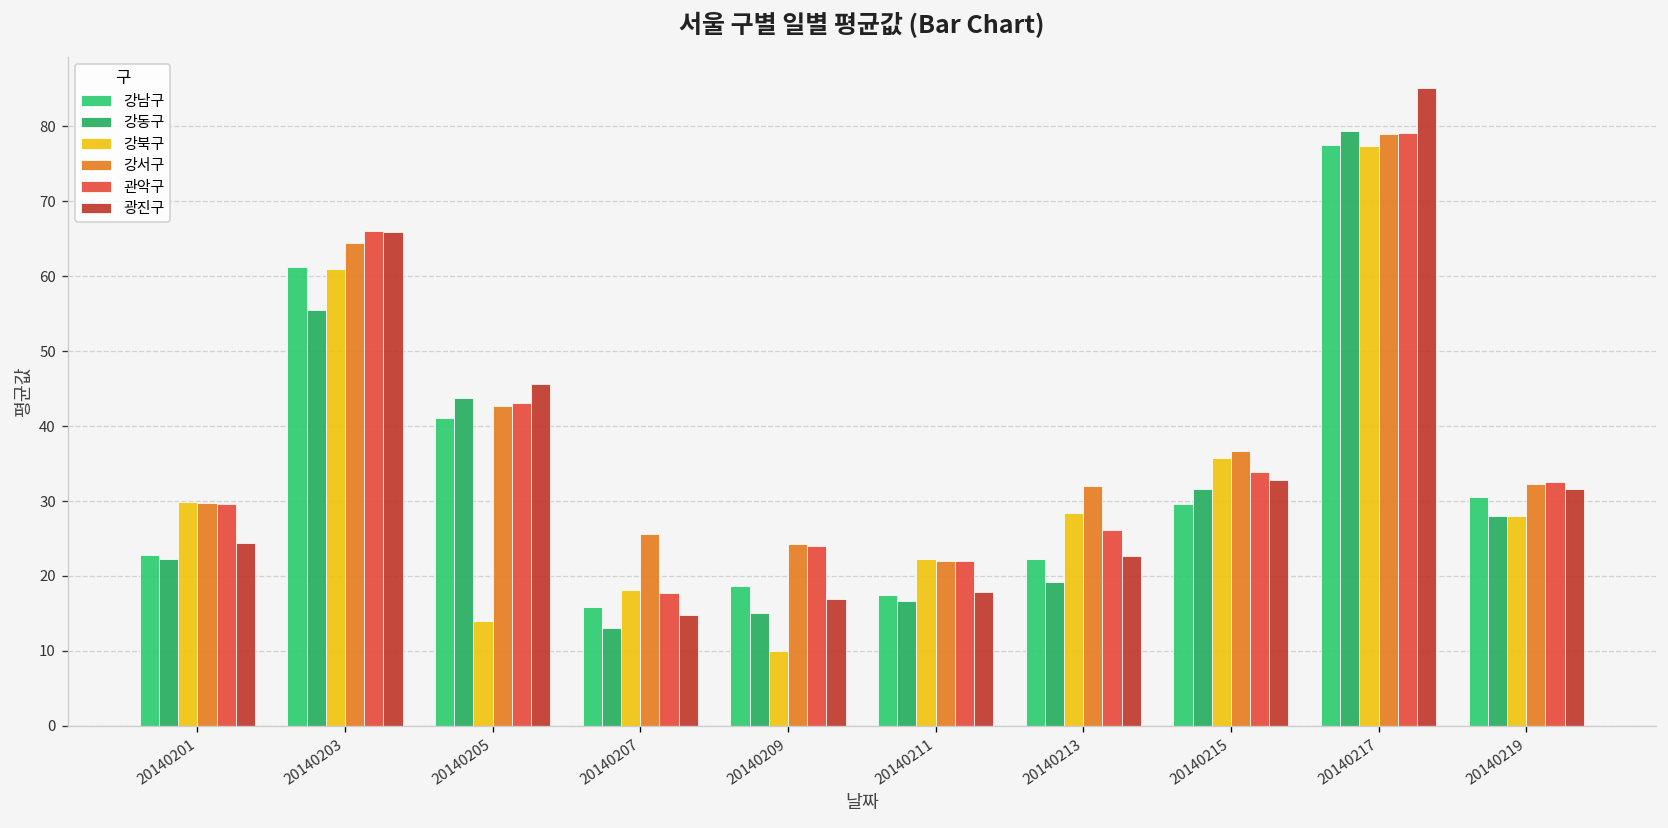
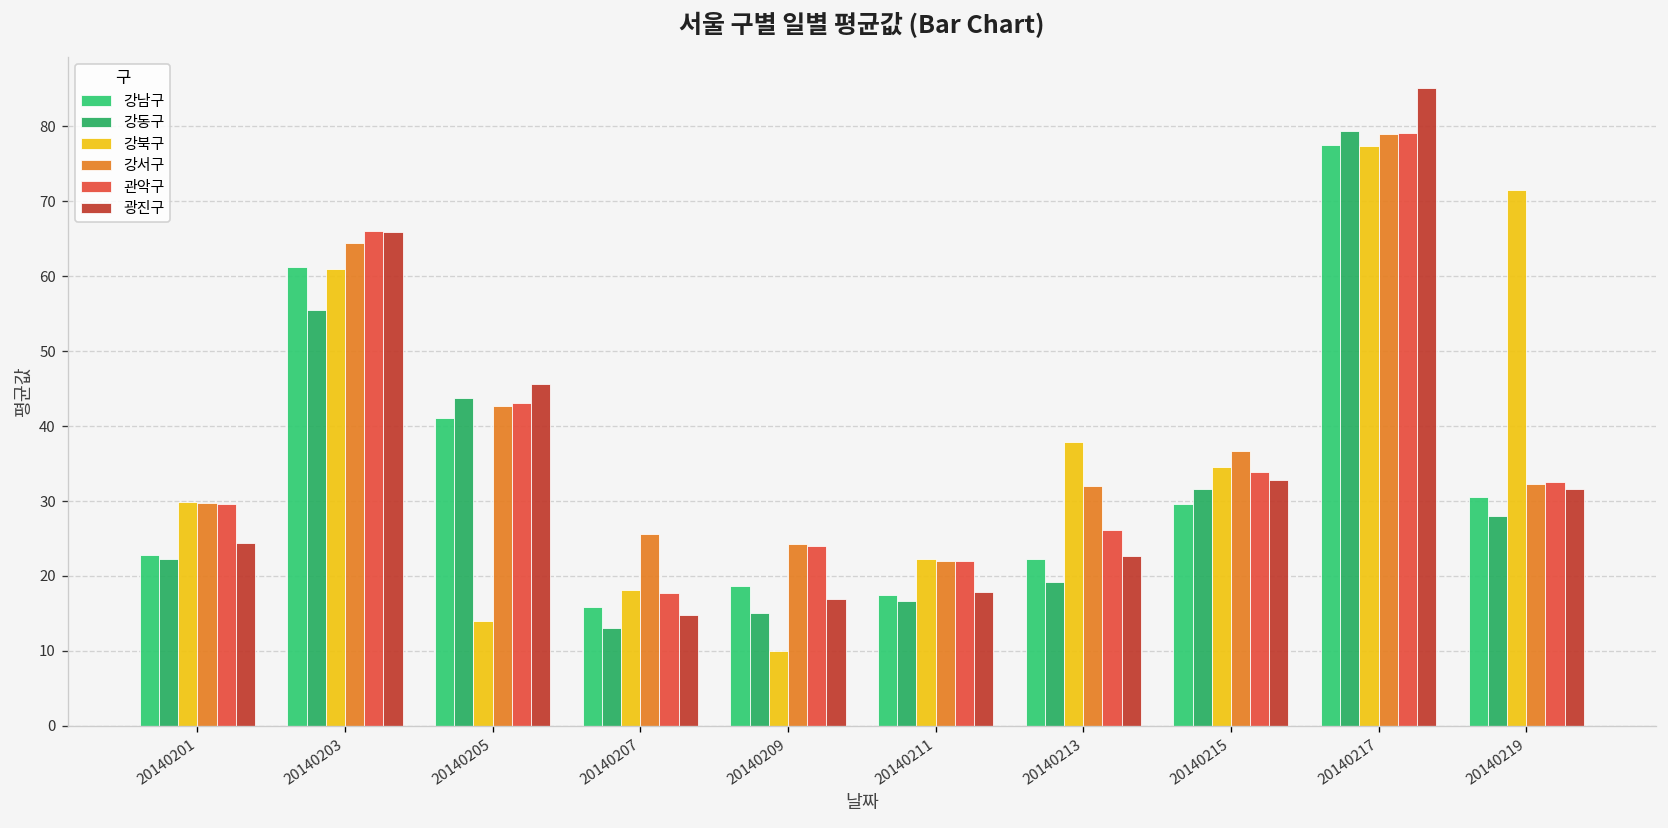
  {
    "강북구": {
      "20140201": 30,
      "20140203": 61,
      "20140205": 14,
      "20140207": 18,
      "20140209": 10,
      "20140211": 22,
-     "20140213": 28,
-     "20140215": 36,
+     "20140213": 38,
+     "20140215": 35,
      "20140217": 77,
-     "20140219": 28
+     "20140219": 72
    }
  }
